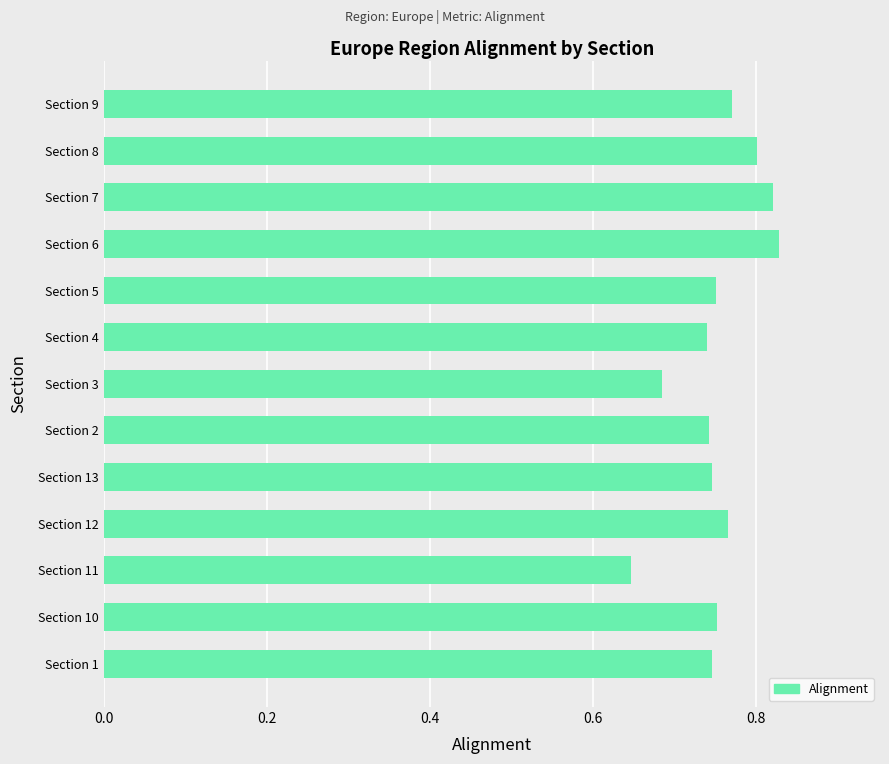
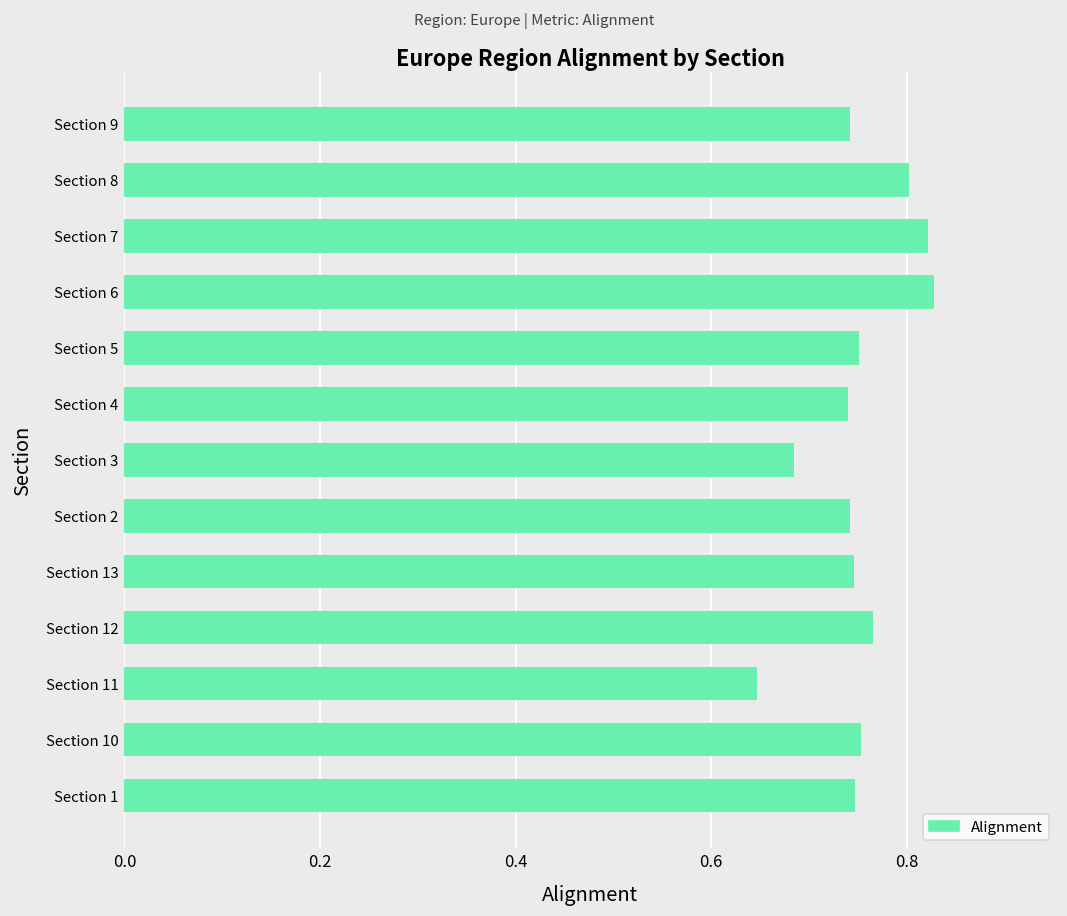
  {
-   "Section 9": 0.77,
+   "Section 9": 0.74,
    "Section 8": 0.80,
    "Section 7": 0.82,
    "Section 6": 0.83,
    "Section 5": 0.75,
    "Section 4": 0.74,
    "Section 3": 0.68,
    "Section 2": 0.74,
    "Section 13": 0.75,
    "Section 12": 0.77,
    "Section 11": 0.65,
    "Section 10": 0.75,
    "Section 1": 0.75
  }
